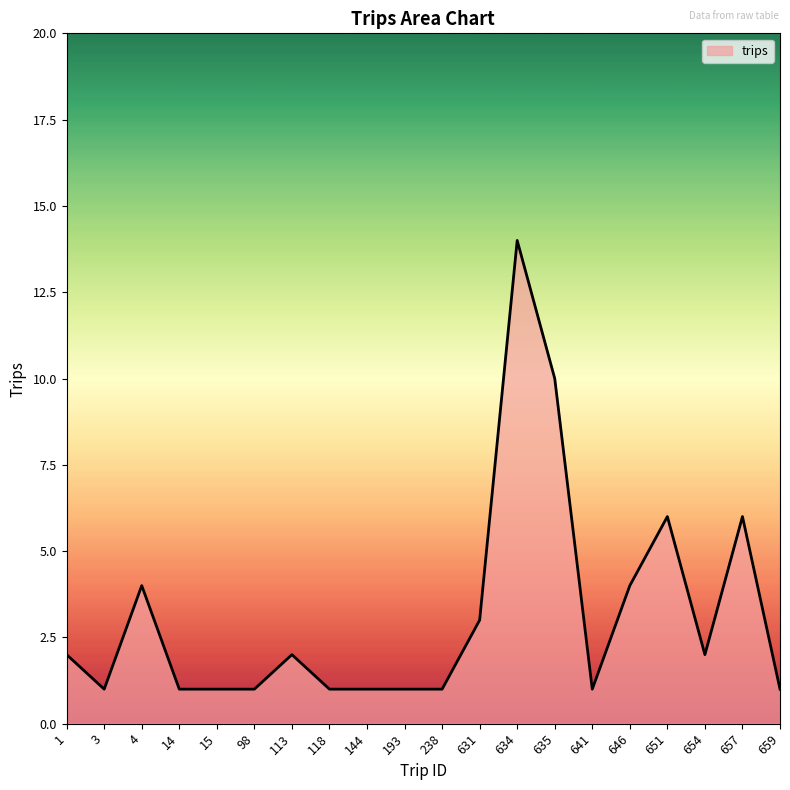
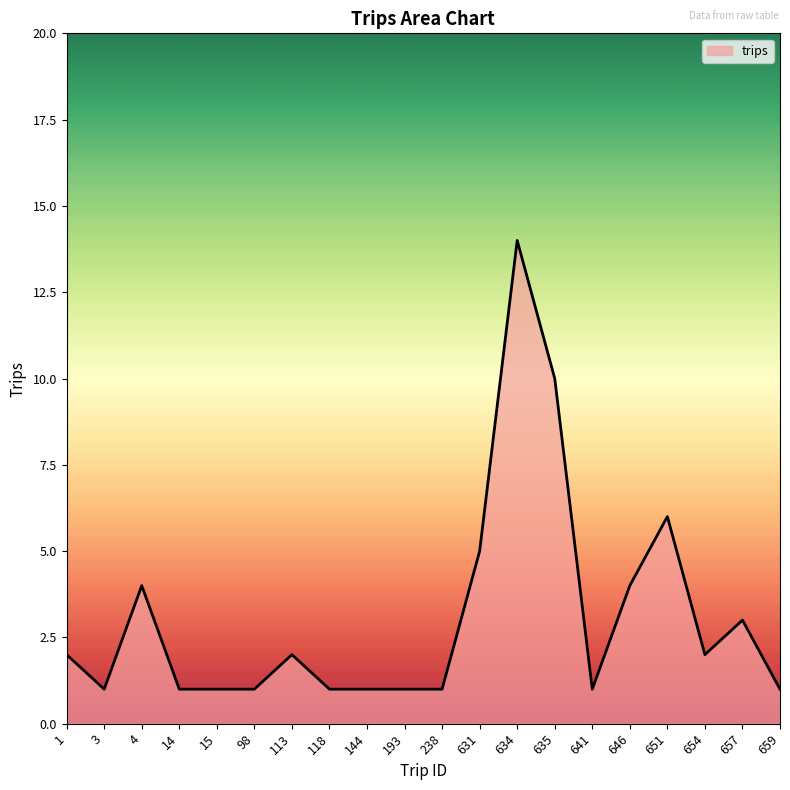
  {
    "1": 2,
    "3": 1,
    "4": 4,
    "14": 1,
    "15": 1,
    "98": 1,
    "113": 2,
    "118": 1,
    "144": 1,
    "193": 1,
    "238": 1,
-   "631": 3,
+   "631": 5,
    "634": 14,
    "635": 10,
    "641": 1,
    "646": 4,
    "651": 6,
    "654": 2,
-   "657": 6,
+   "657": 3,
    "659": 1
  }
